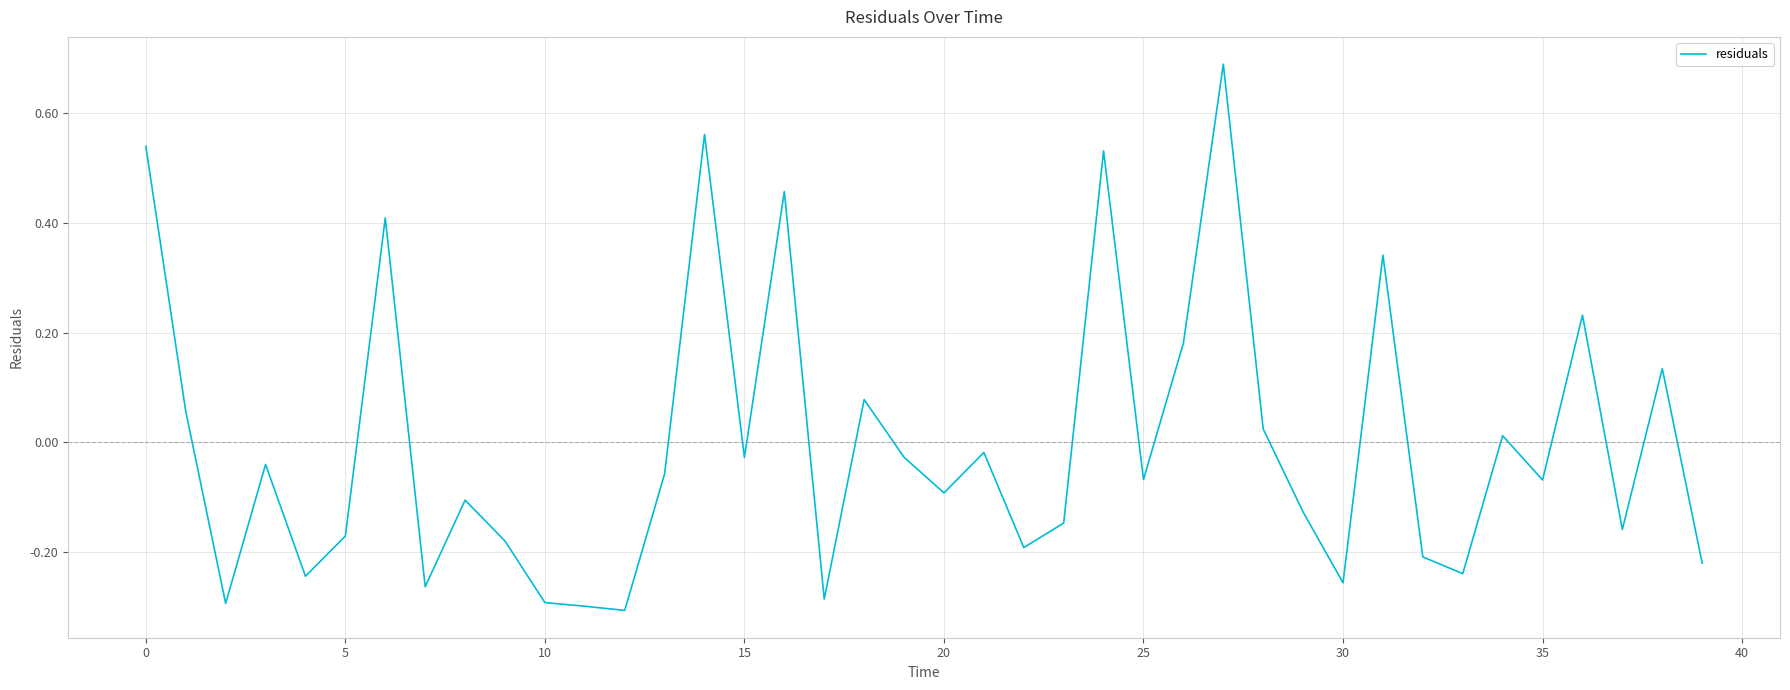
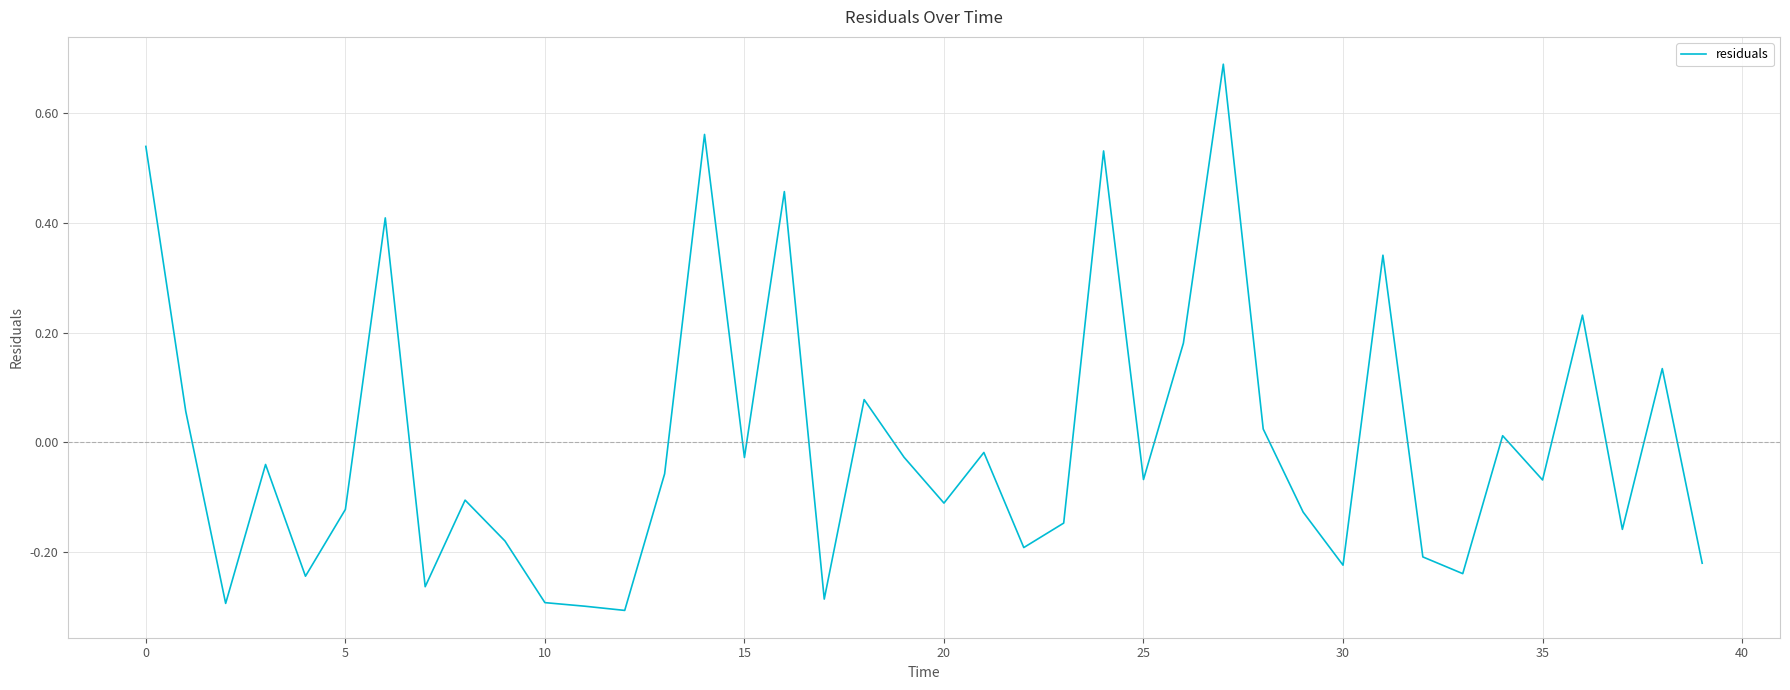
  {
    "0": 0.54,
-   "5": -0.17,
+   "5": -0.12,
    "10": -0.29,
    "15": -0.03,
-   "20": -0.09,
+   "20": -0.11,
    "25": -0.07,
-   "30": -0.26,
+   "30": -0.22,
    "35": -0.07
  }
